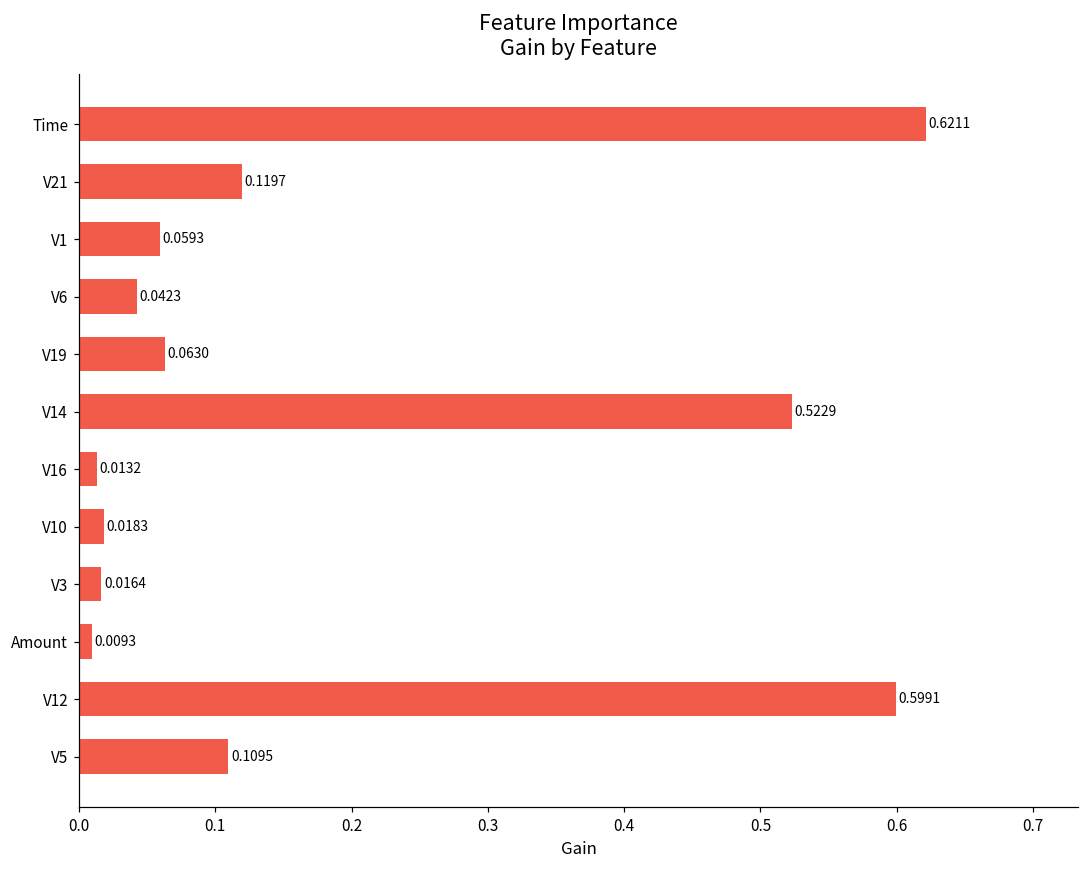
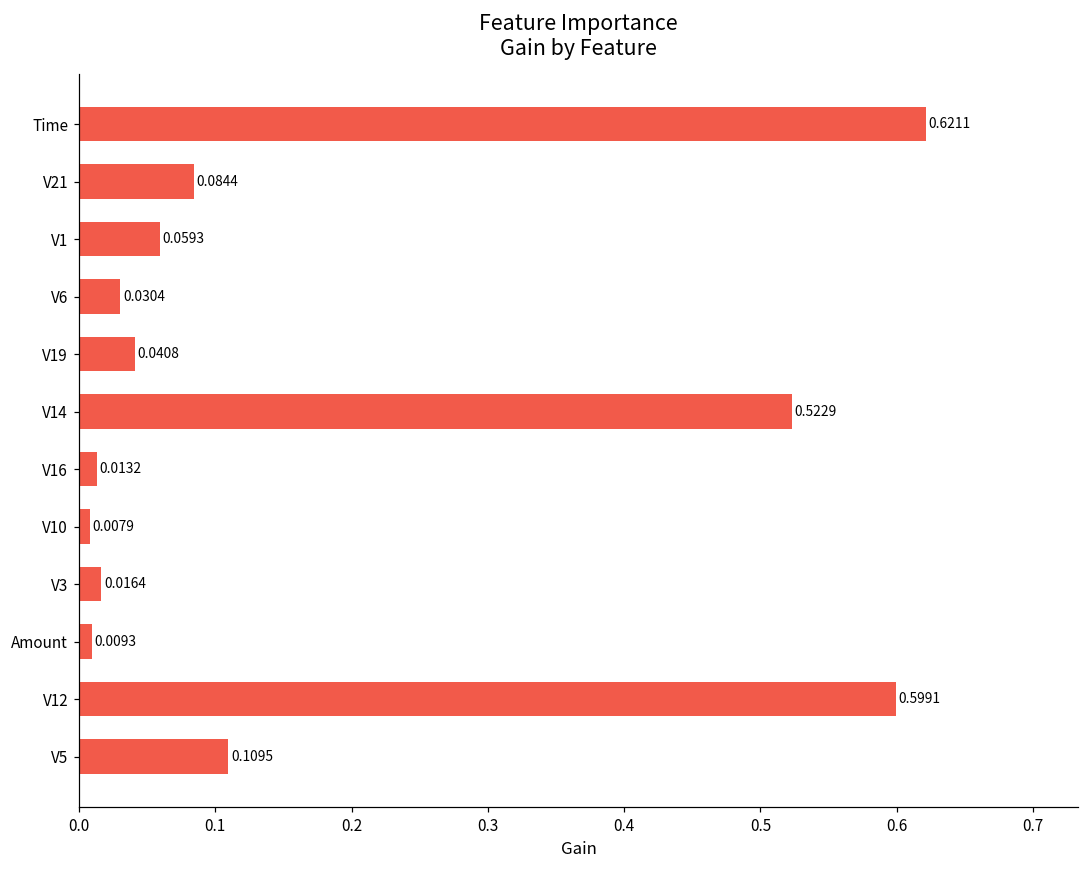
  {
    "Time": 0.6211,
-   "V21": 0.1197,
+   "V21": 0.0844,
    "V1": 0.0593,
-   "V6": 0.0423,
-   "V19": 0.0630,
+   "V6": 0.0304,
+   "V19": 0.0408,
    "V14": 0.5229,
    "V16": 0.0132,
-   "V10": 0.0183,
+   "V10": 0.0079,
    "V3": 0.0164,
    "Amount": 0.0093,
    "V12": 0.5991,
    "V5": 0.1095
  }
